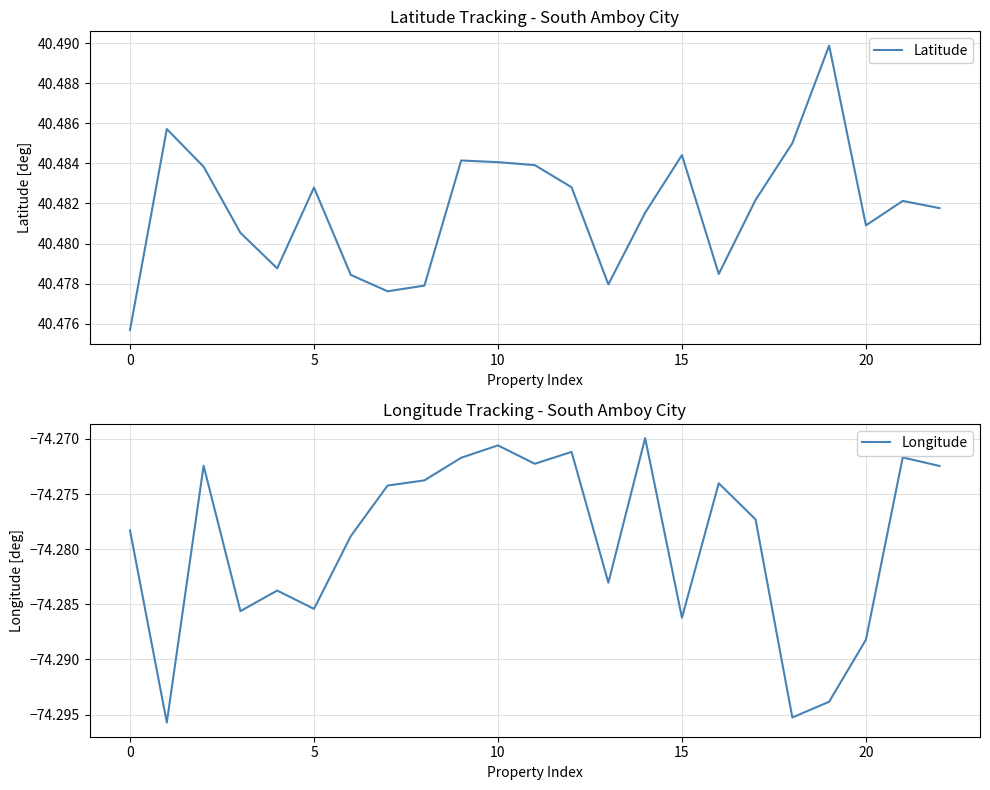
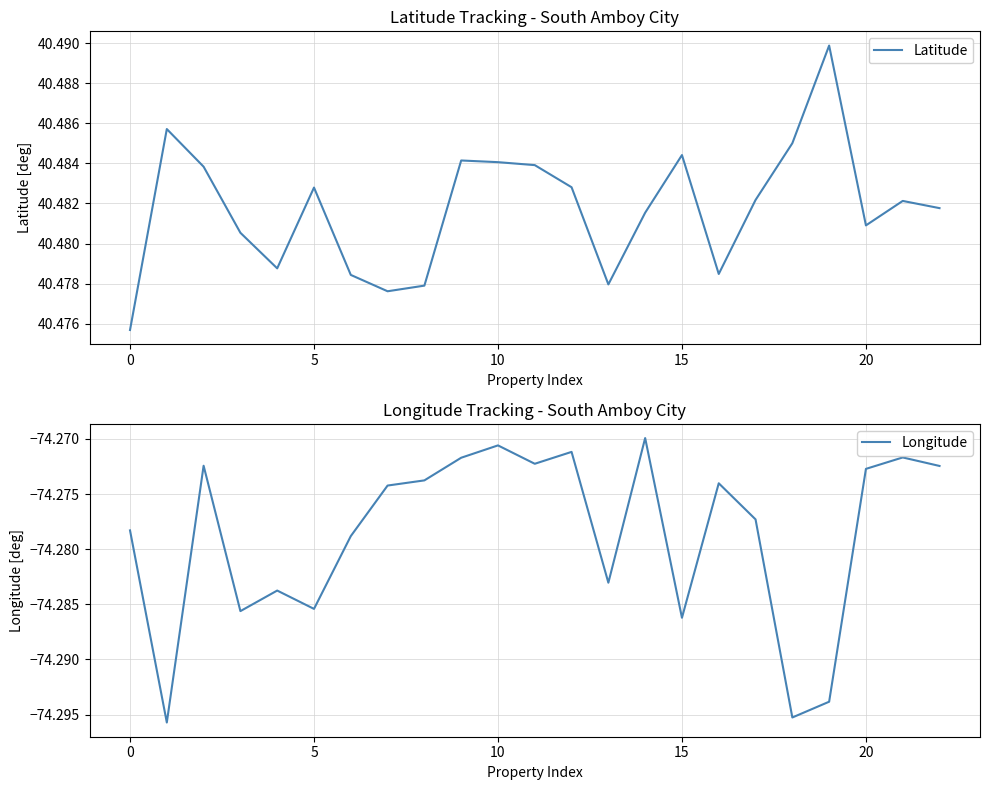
  {
    "Latitude Tracking - South Amboy City": {
      "0": 40.4757,
      "5": 40.4828,
      "10": 40.4841,
      "15": 40.4844,
      "20": 40.4809
    },
    "Longitude Tracking - South Amboy City": {
      "0": -74.2783,
      "5": -74.2854,
      "10": -74.2706,
      "15": -74.2862,
-     "20": -74.2882
+     "20": -74.2727
    }
  }
